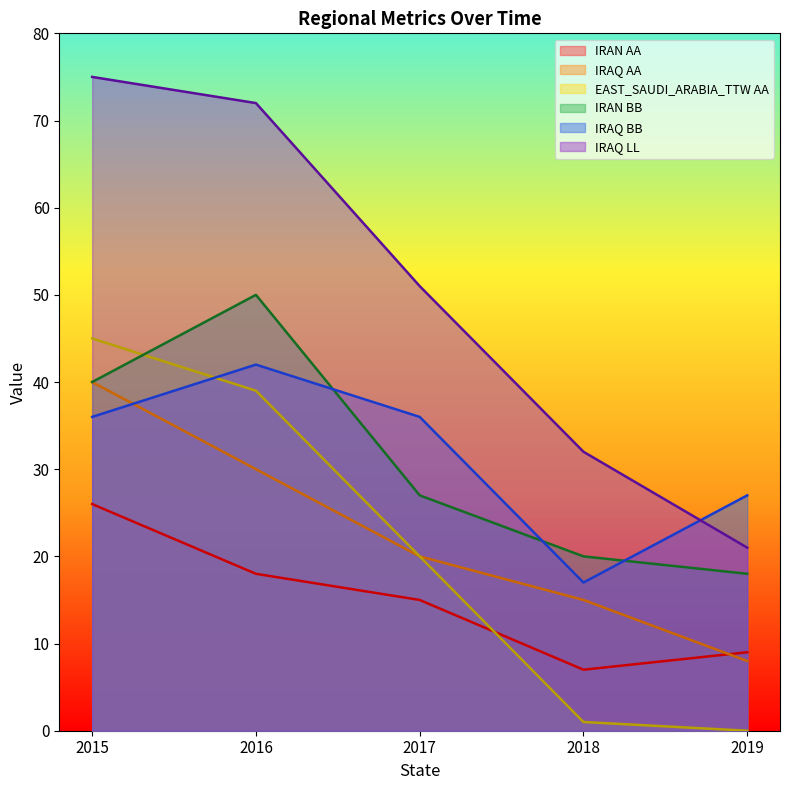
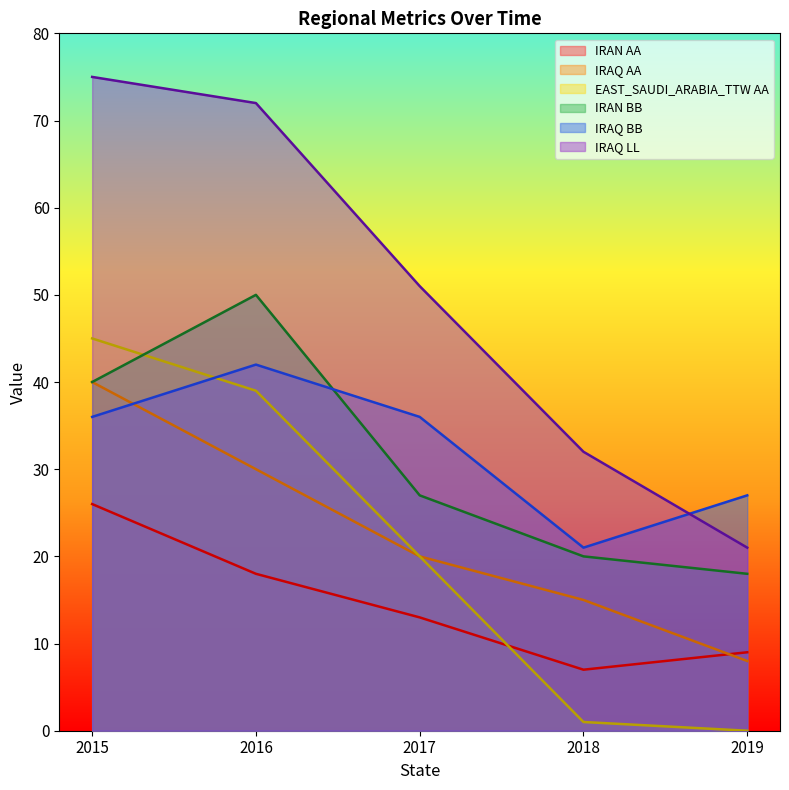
  {
    "IRAN AA": {
      "2015": 26,
      "2016": 18,
-     "2017": 15,
+     "2017": 13,
      "2018": 7,
      "2019": 9
    },
    "IRAN BB": {
      "2016": 50,
      "2017": 27,
      "2018": 20,
      "2019": 18
    },
    "IRAQ BB": {
      "2015": 36,
      "2016": 42,
      "2017": 36,
-     "2018": 17,
+     "2018": 21,
      "2019": 27
    },
    "IRAQ LL": {
      "2015": 75,
      "2016": 72,
      "2017": 51,
      "2018": 32,
      "2019": 21
    }
  }
